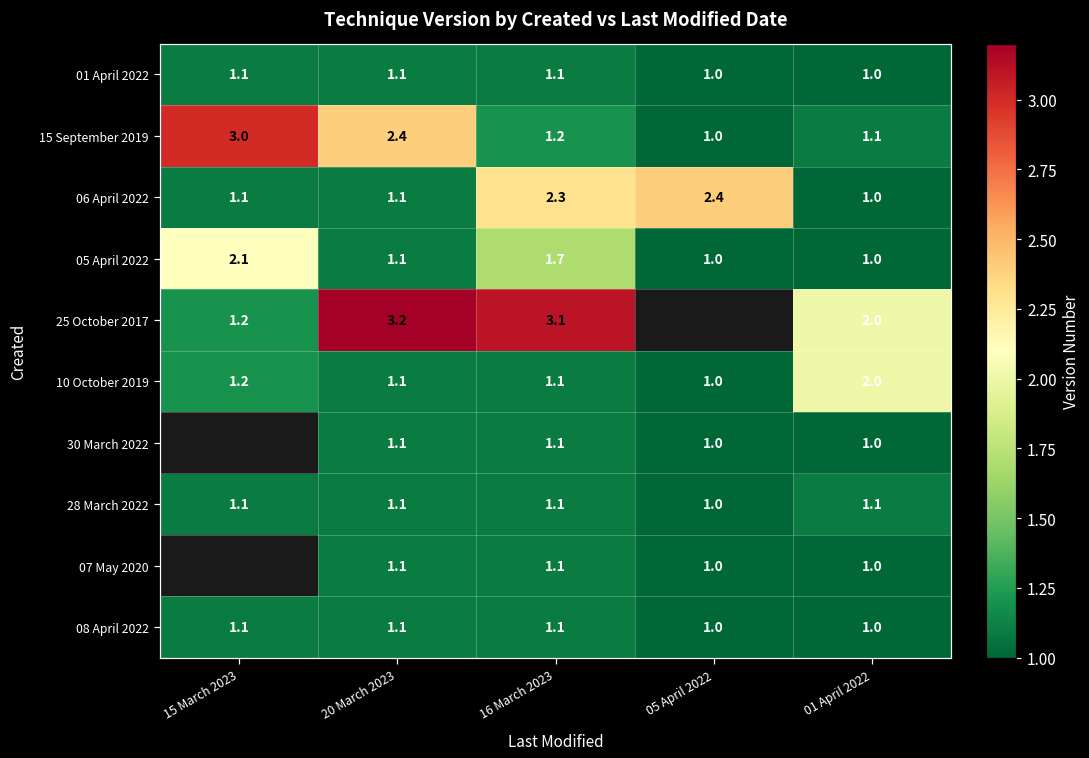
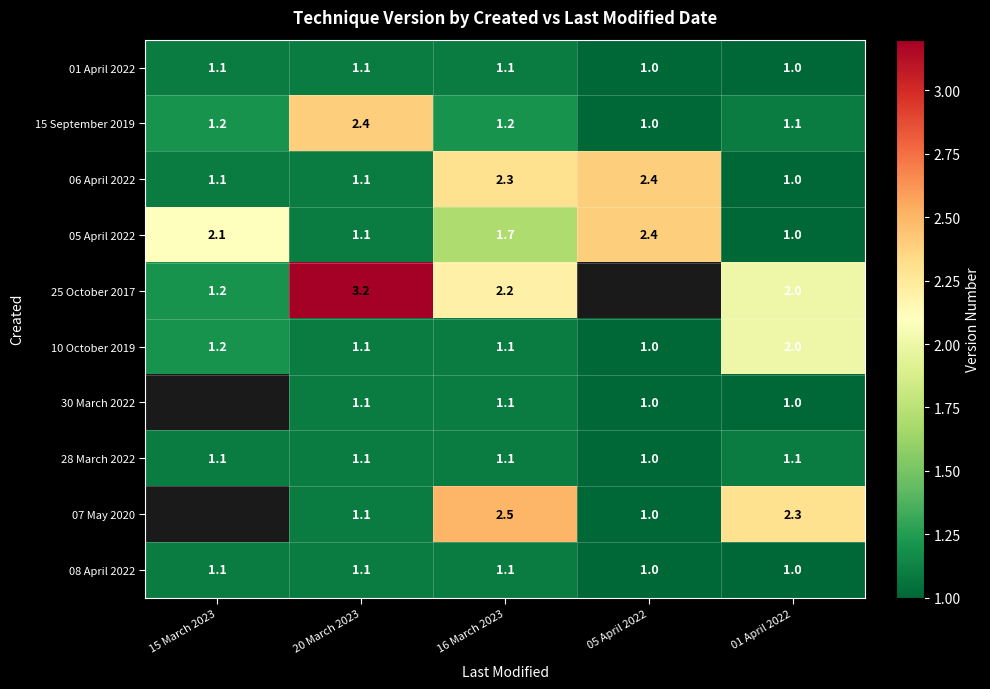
  {
    "01 April 2022": {
      "15 March 2023": 1.1,
      "20 March 2023": 1.1,
      "16 March 2023": 1.1,
      "05 April 2022": 1.0,
      "01 April 2022": 1.0
    },
    "15 September 2019": {
-     "15 March 2023": 3.0,
+     "15 March 2023": 1.2,
      "20 March 2023": 2.4,
      "16 March 2023": 1.2,
      "05 April 2022": 1.0,
      "01 April 2022": 1.1
    },
    "06 April 2022": {
      "15 March 2023": 1.1,
      "20 March 2023": 1.1,
      "16 March 2023": 2.3,
      "05 April 2022": 2.4,
      "01 April 2022": 1.0
    },
    "05 April 2022": {
      "15 March 2023": 2.1,
      "20 March 2023": 1.1,
      "16 March 2023": 1.7,
-     "05 April 2022": 1.0,
+     "05 April 2022": 2.4,
      "01 April 2022": 1.0
    },
    "25 October 2017": {
      "15 March 2023": 1.2,
      "20 March 2023": 3.2,
-     "16 March 2023": 3.1,
+     "16 March 2023": 2.2,
      "01 April 2022": 2.0
    },
    "10 October 2019": {
      "15 March 2023": 1.2,
      "20 March 2023": 1.1,
      "16 March 2023": 1.1,
      "05 April 2022": 1.0,
      "01 April 2022": 2.0
    },
    "30 March 2022": {
      "20 March 2023": 1.1,
      "16 March 2023": 1.1,
      "05 April 2022": 1.0,
      "01 April 2022": 1.0
    },
    "28 March 2022": {
      "15 March 2023": 1.1,
      "20 March 2023": 1.1,
      "16 March 2023": 1.1,
      "05 April 2022": 1.0,
      "01 April 2022": 1.1
    },
    "07 May 2020": {
      "20 March 2023": 1.1,
-     "16 March 2023": 1.1,
+     "16 March 2023": 2.5,
      "05 April 2022": 1.0,
-     "01 April 2022": 1.0
+     "01 April 2022": 2.3
    },
    "08 April 2022": {
      "15 March 2023": 1.1,
      "20 March 2023": 1.1,
      "16 March 2023": 1.1,
      "05 April 2022": 1.0,
      "01 April 2022": 1.0
    }
  }
